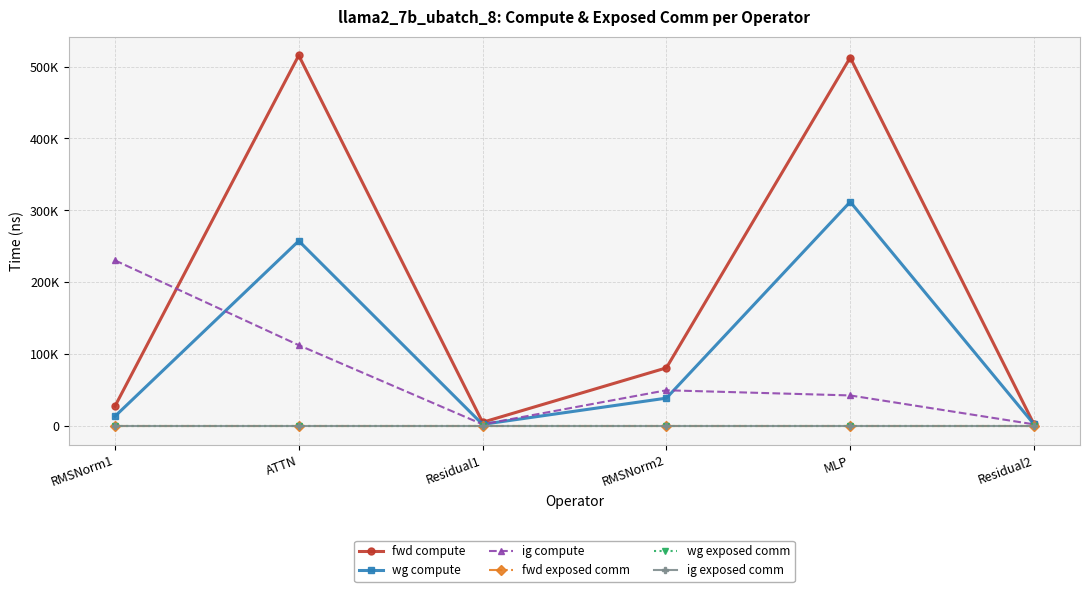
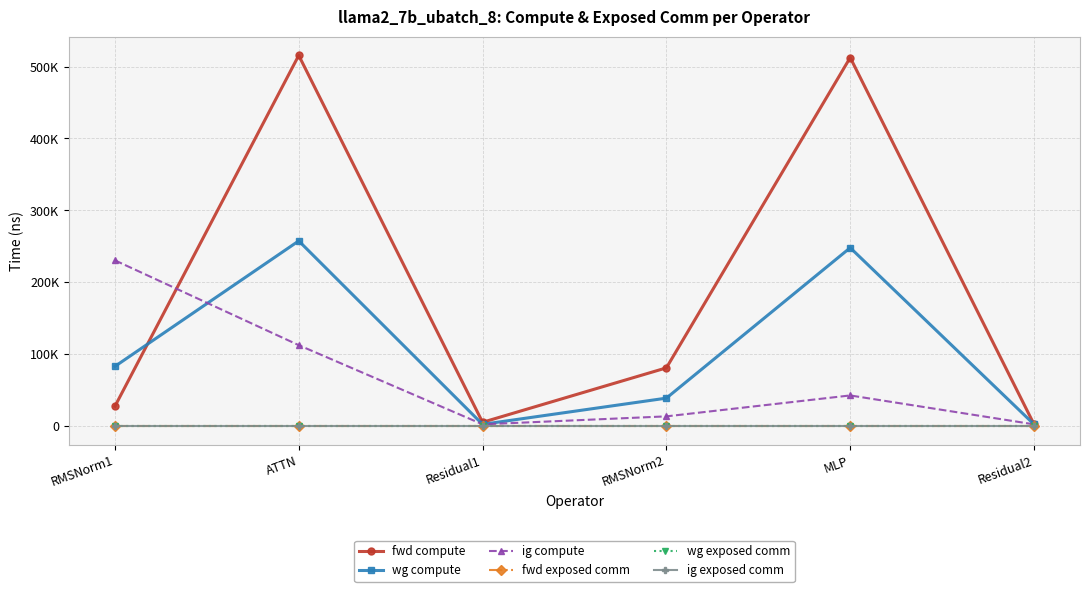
  {
    "fwd compute": {
      "RMSNorm1": 30000,
      "ATTN": 520000,
      "RMSNorm2": 80000,
      "MLP": 510000
    },
    "wg compute": {
-     "RMSNorm1": 10000,
+     "RMSNorm1": 80000,
      "ATTN": 260000,
      "RMSNorm2": 40000,
-     "MLP": 310000
+     "MLP": 250000
    },
    "ig compute": {
      "RMSNorm1": 230000,
      "ATTN": 110000,
-     "RMSNorm2": 50000,
+     "RMSNorm2": 10000,
      "MLP": 40000
    },
    "ig exposed comm": {
      "RMSNorm1": 0,
      "ATTN": 0,
      "RMSNorm2": 0,
      "MLP": 0
    }
  }
